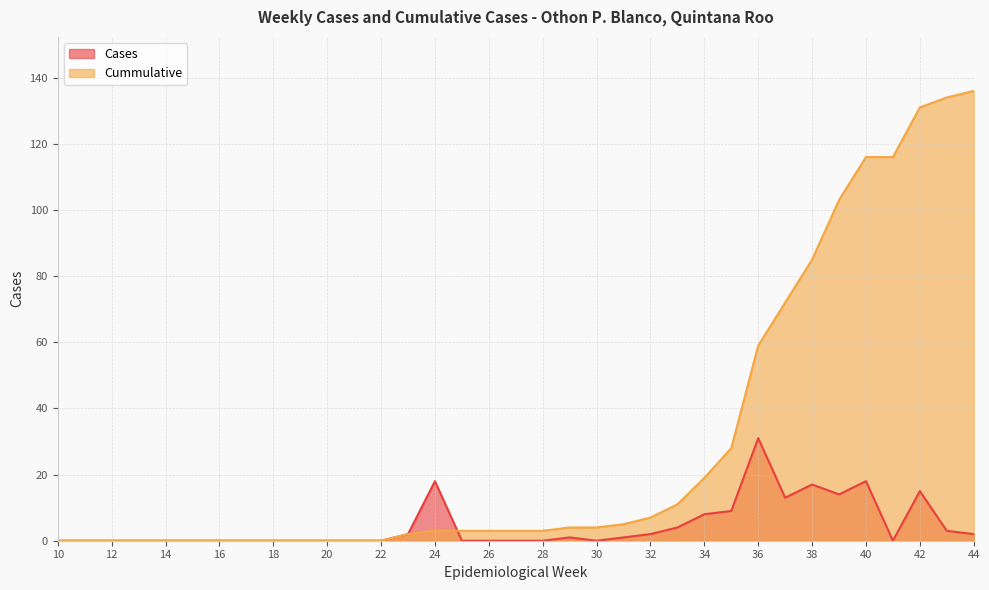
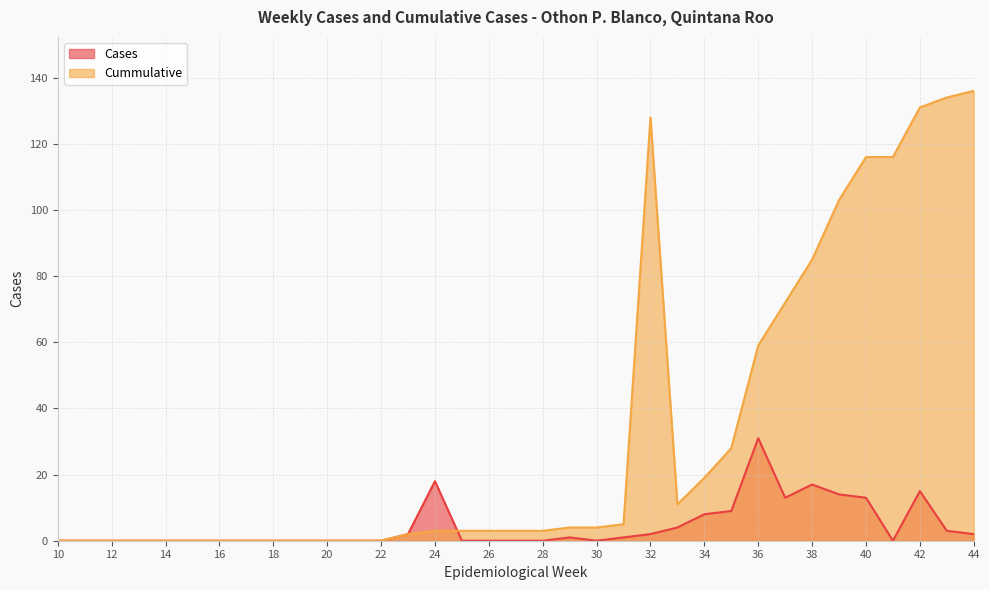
  {
    "Cases": {
      "24": 18,
      "26": 0,
      "28": 0,
      "30": 0,
      "32": 2,
      "34": 8,
      "36": 31,
      "38": 17,
-     "40": 18,
+     "40": 13,
      "42": 15,
      "44": 2
    },
    "Cummulative": {
      "24": 3,
      "26": 3,
      "28": 3,
      "30": 4,
-     "32": 7,
+     "32": 128,
      "34": 19,
      "36": 59,
      "38": 85,
      "40": 116,
      "42": 131,
      "44": 136
    }
  }
